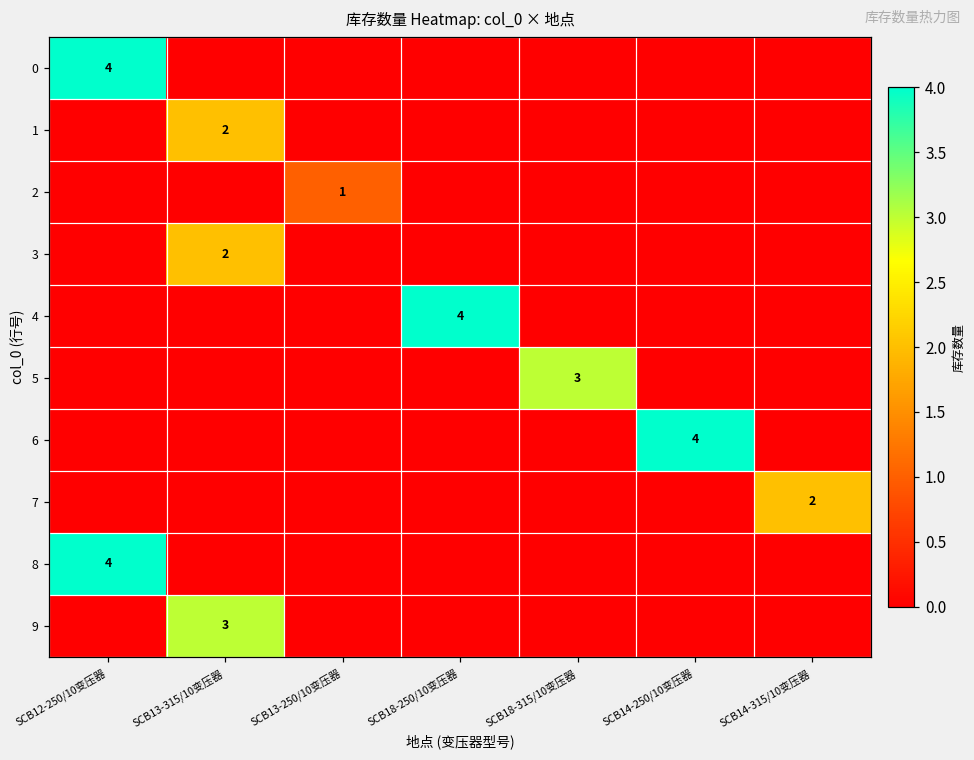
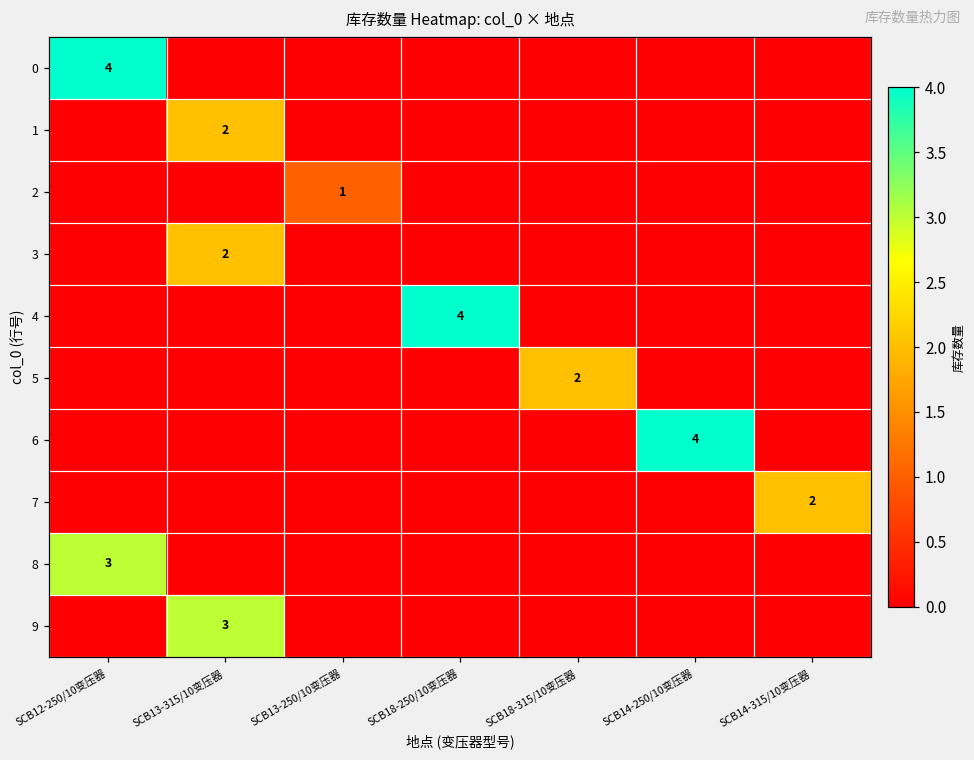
  {
    "0": {
      "SCB12-250/10变压器": 4
    },
    "1": {
      "SCB13-315/10变压器": 2
    },
    "2": {
      "SCB13-250/10变压器": 1
    },
    "3": {
      "SCB13-315/10变压器": 2
    },
    "4": {
      "SCB18-250/10变压器": 4
    },
    "5": {
-     "SCB18-315/10变压器": 3
+     "SCB18-315/10变压器": 2
    },
    "6": {
      "SCB14-250/10变压器": 4
    },
    "7": {
      "SCB14-315/10变压器": 2
    },
    "8": {
-     "SCB12-250/10变压器": 4
+     "SCB12-250/10变压器": 3
    },
    "9": {
      "SCB13-315/10变压器": 3
    }
  }
